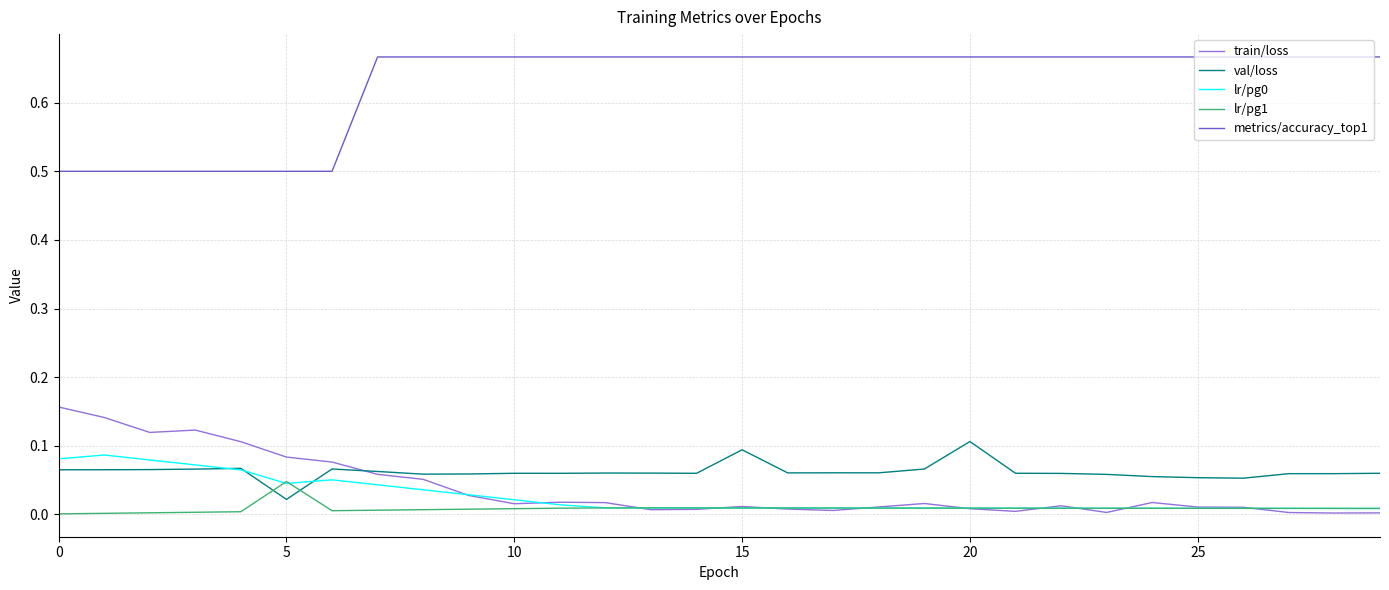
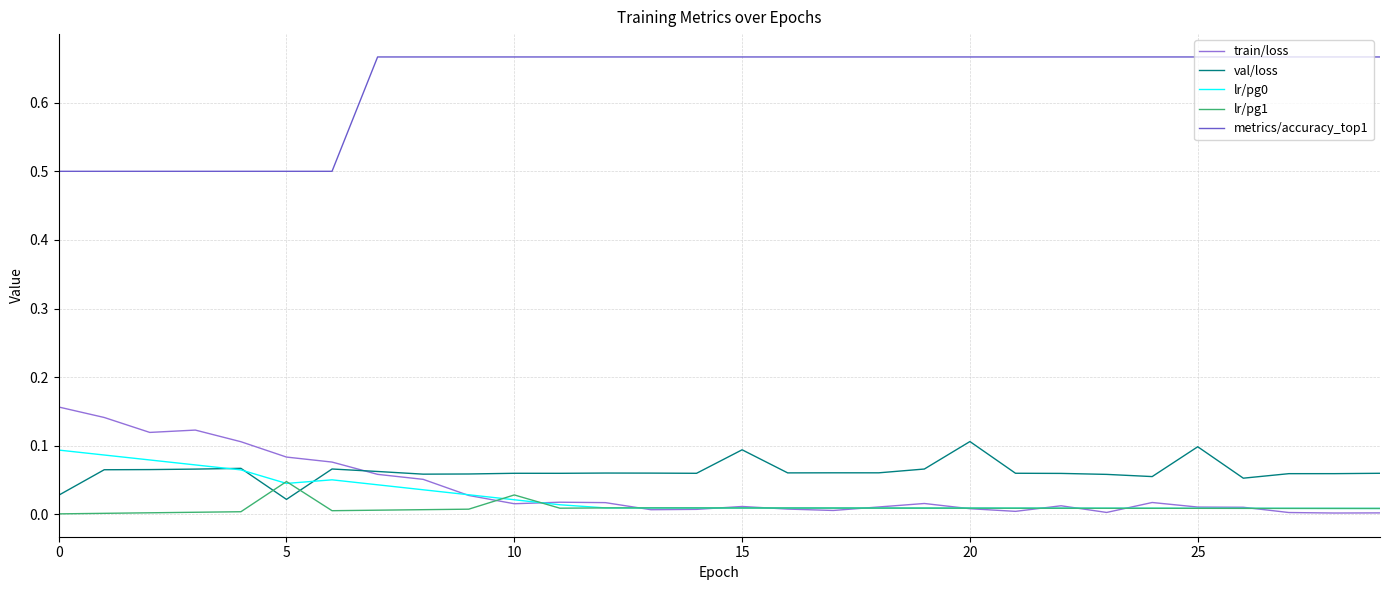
  {
    "val/loss": {
-     "0": 0.06,
+     "0": 0.03,
      "5": 0.02,
      "10": 0.06,
      "15": 0.09,
      "20": 0.11,
-     "25": 0.05
+     "25": 0.10
    },
    "lr/pg0": {
-     "0": 0.08,
+     "0": 0.09,
      "10": 0.02
    },
    "lr/pg1": {
      "0": 0.00,
-     "10": 0.01
+     "10": 0.03
    }
  }
